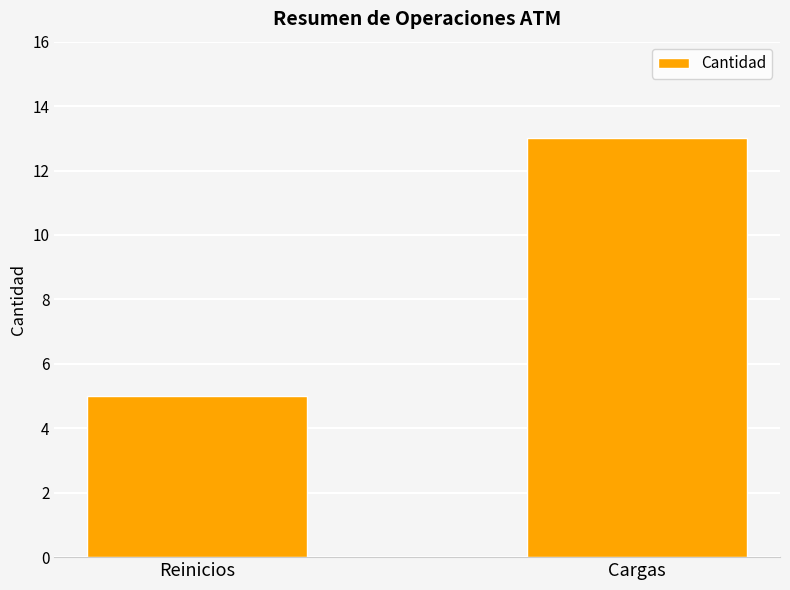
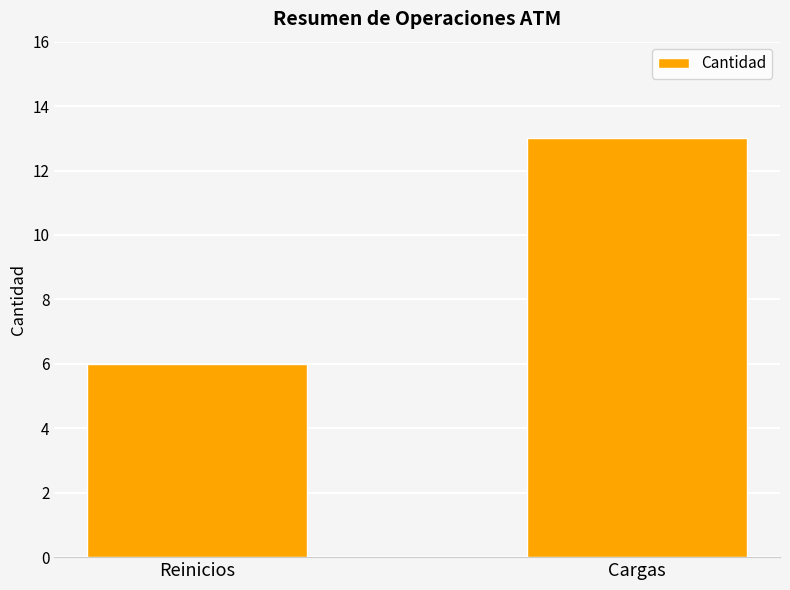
  {
-   "Reinicios": 5,
+   "Reinicios": 6,
    "Cargas": 13
  }
